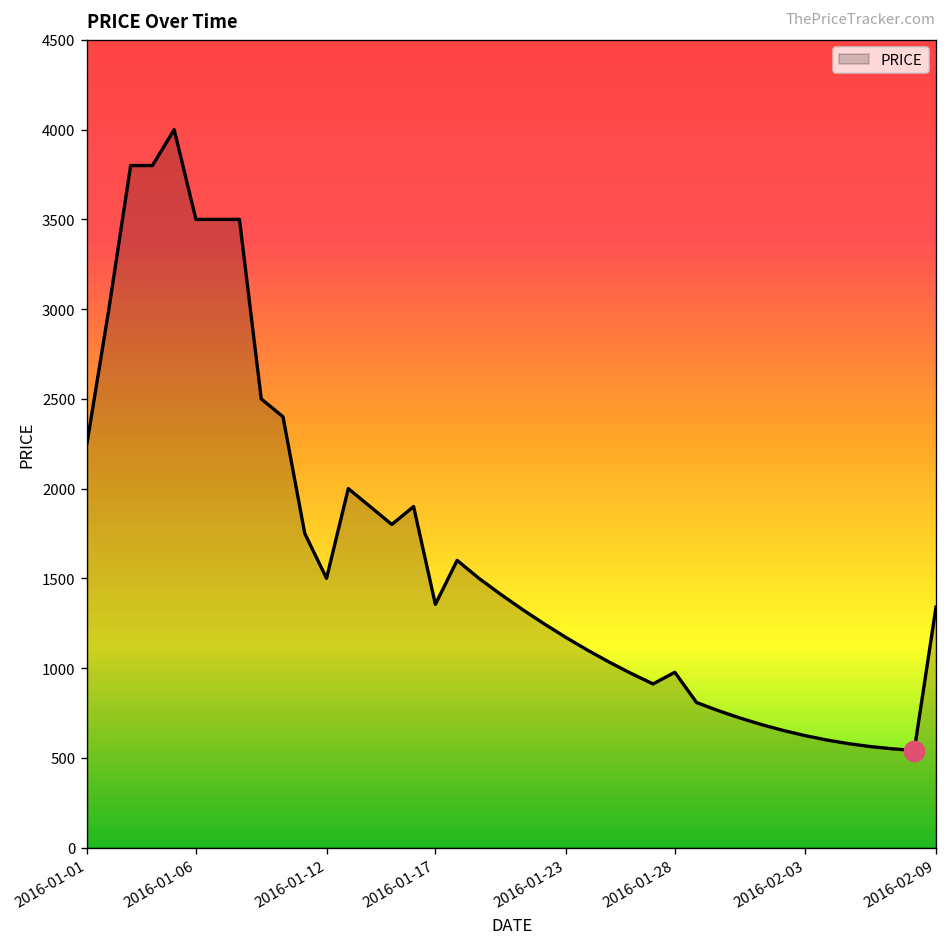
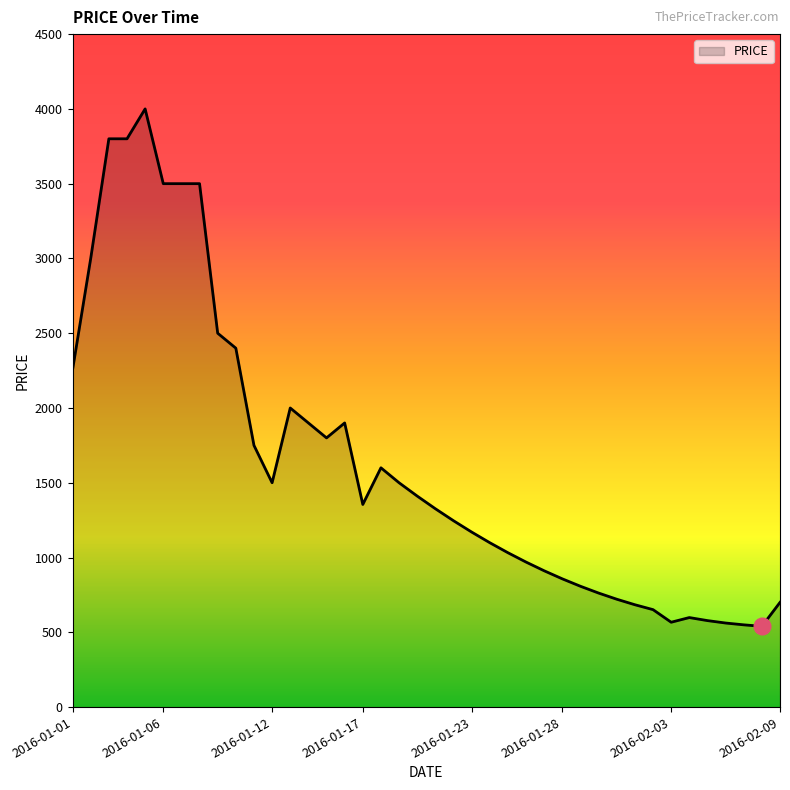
  {
    "PRICE": {
      "2016-01-01": 2260,
      "2016-01-06": 3500,
      "2016-01-12": 1500,
      "2016-01-17": 1360,
      "2016-01-23": 1170,
-     "2016-01-28": 980,
-     "2016-02-03": 620,
-     "2016-02-09": 1340
+     "2016-01-28": 860,
+     "2016-02-03": 570,
+     "2016-02-09": 700
    }
  }
